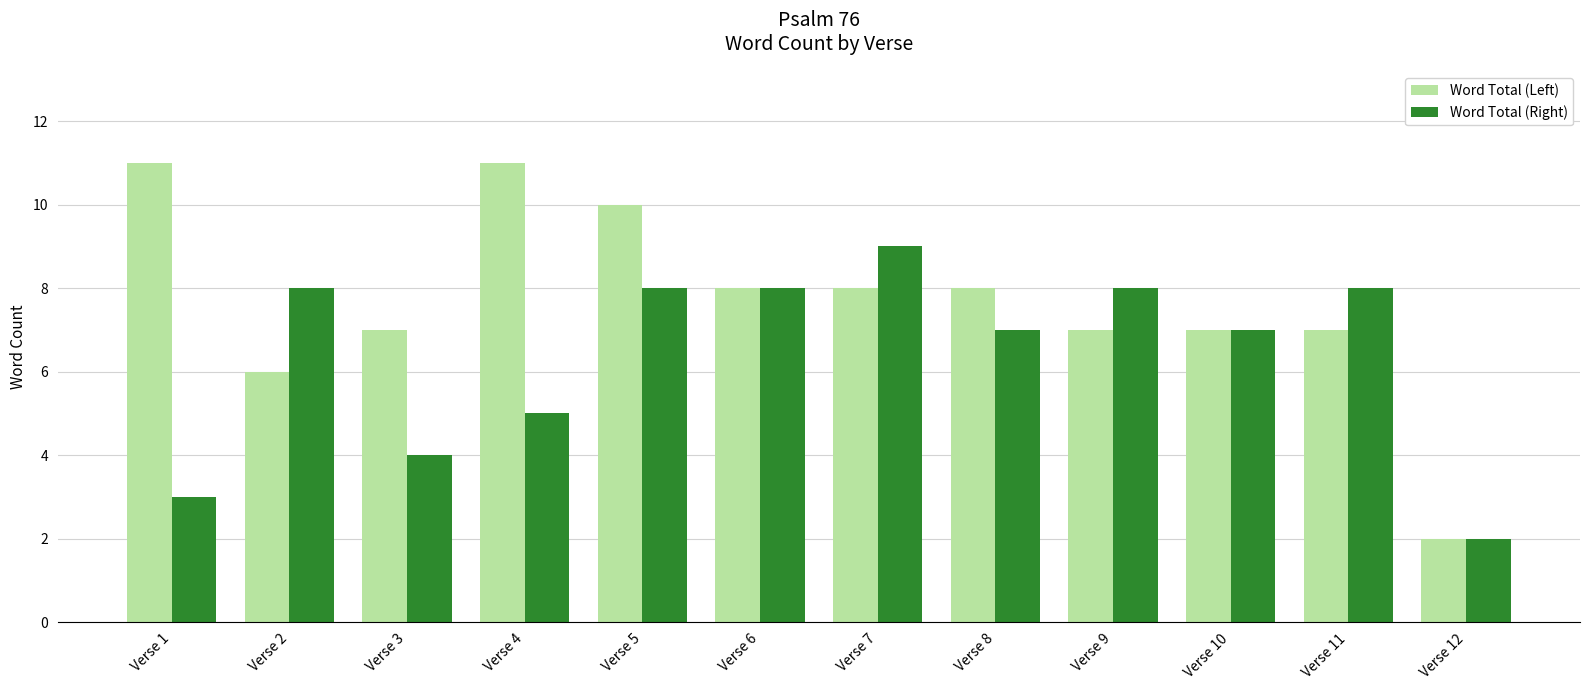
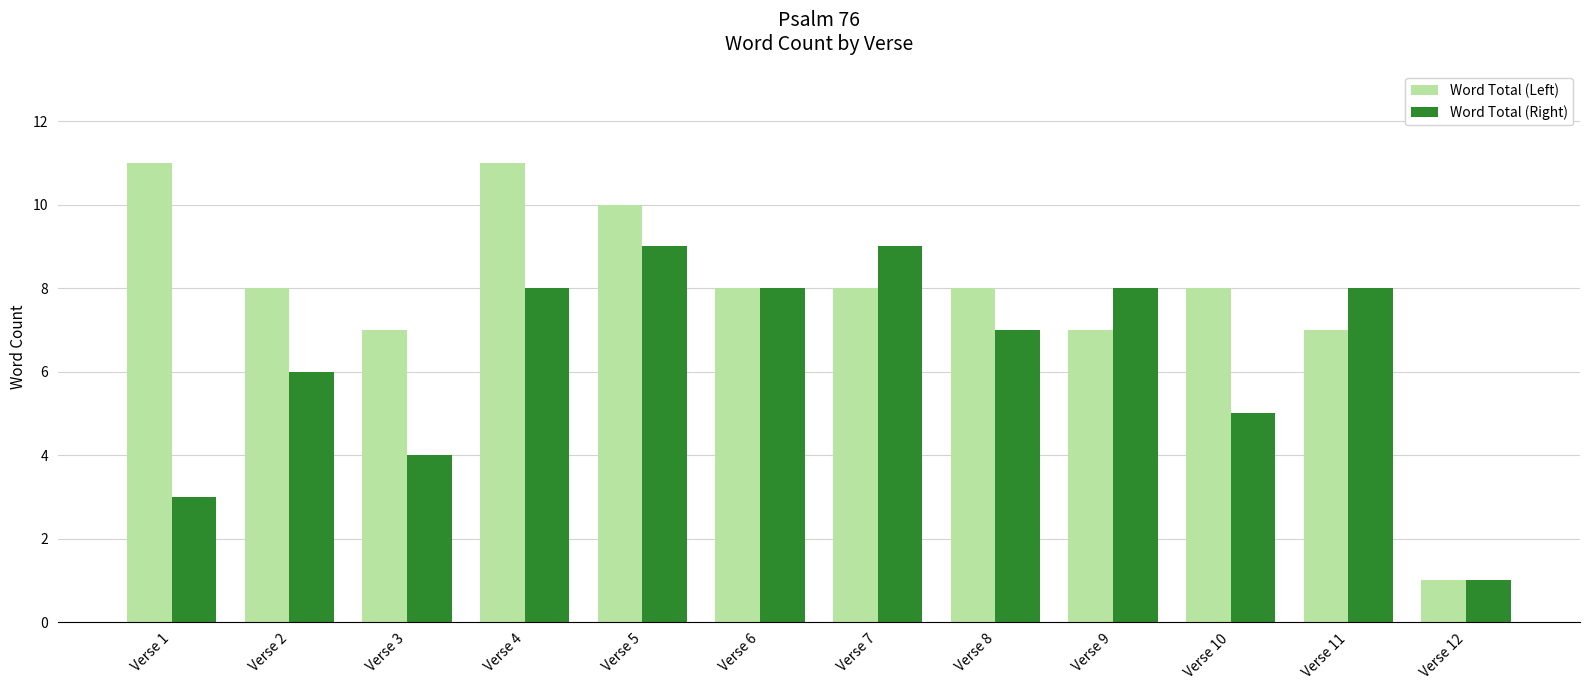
  {
    "Word Total (Left)": {
      "Verse 1": 11,
-     "Verse 2": 6,
+     "Verse 2": 8,
      "Verse 3": 7,
      "Verse 4": 11,
      "Verse 5": 10,
      "Verse 6": 8,
      "Verse 7": 8,
      "Verse 8": 8,
      "Verse 9": 7,
-     "Verse 10": 7,
+     "Verse 10": 8,
      "Verse 11": 7,
-     "Verse 12": 2
+     "Verse 12": 1
    },
    "Word Total (Right)": {
      "Verse 1": 3,
-     "Verse 2": 8,
+     "Verse 2": 6,
      "Verse 3": 4,
-     "Verse 4": 5,
-     "Verse 5": 8,
+     "Verse 4": 8,
+     "Verse 5": 9,
      "Verse 6": 8,
      "Verse 7": 9,
      "Verse 8": 7,
      "Verse 9": 8,
-     "Verse 10": 7,
+     "Verse 10": 5,
      "Verse 11": 8,
-     "Verse 12": 2
+     "Verse 12": 1
    }
  }
